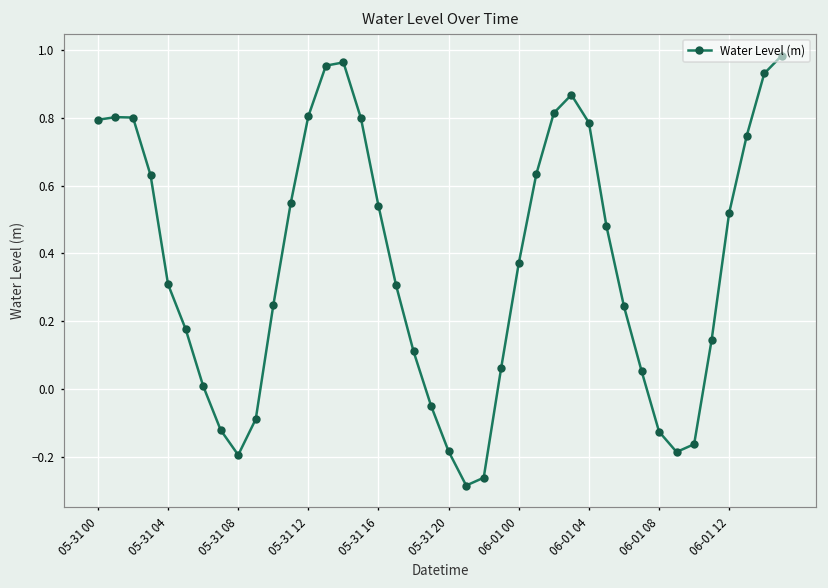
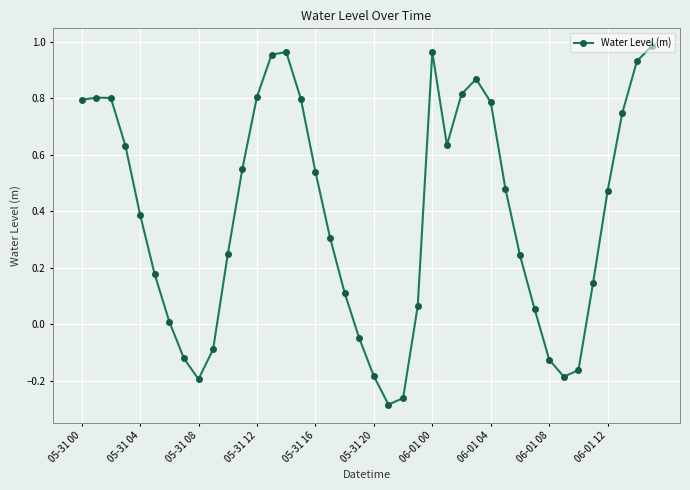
  {
    "05-31 00": 0.79,
-   "05-31 04": 0.31,
+   "05-31 04": 0.39,
    "05-31 08": -0.19,
    "05-31 12": 0.80,
    "05-31 16": 0.54,
    "05-31 20": -0.18,
-   "06-01 00": 0.37,
+   "06-01 00": 0.96,
    "06-01 04": 0.79,
    "06-01 08": -0.13,
-   "06-01 12": 0.52
+   "06-01 12": 0.47
  }
